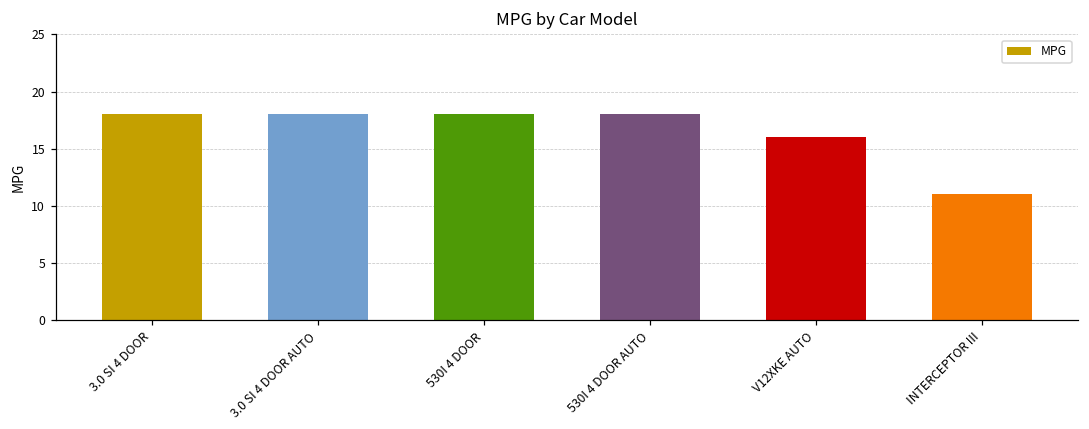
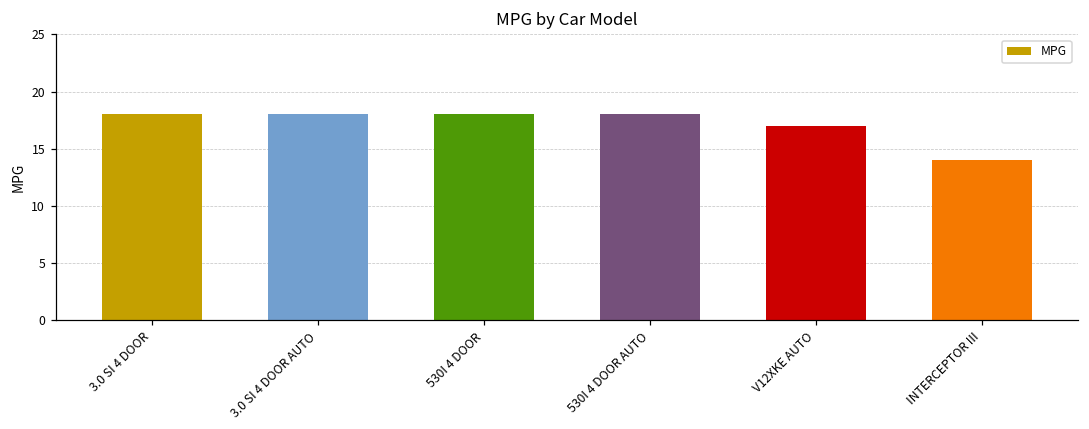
  {
    "3.0 SI 4 DOOR": 18,
    "3.0 SI 4 DOOR AUTO": 18,
    "530I 4 DOOR": 18,
    "530I 4 DOOR AUTO": 18,
-   "V12XKE AUTO": 16,
-   "INTERCEPTOR III": 11
+   "V12XKE AUTO": 17,
+   "INTERCEPTOR III": 14
  }
